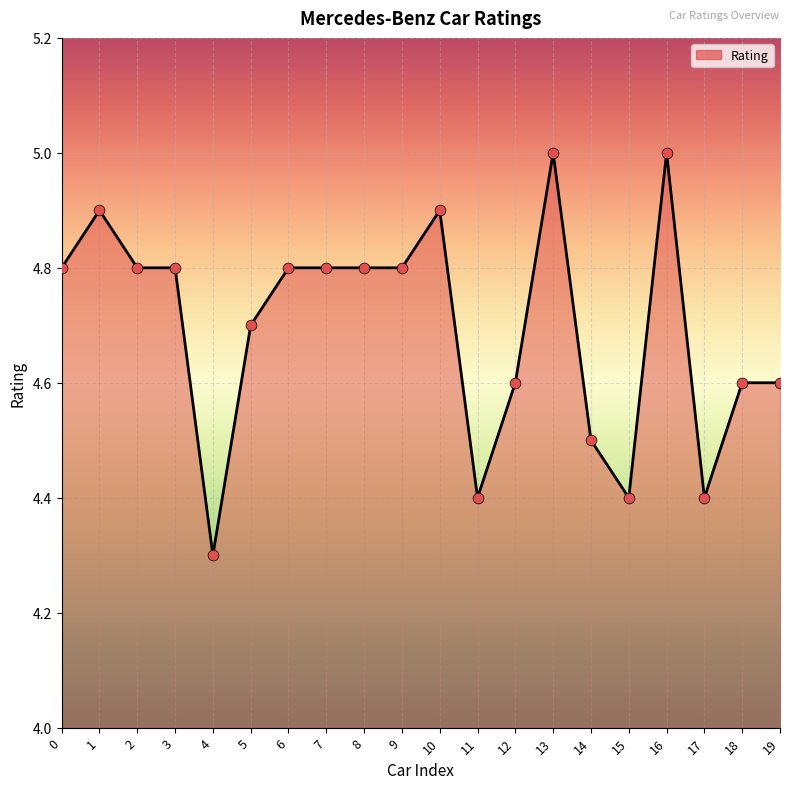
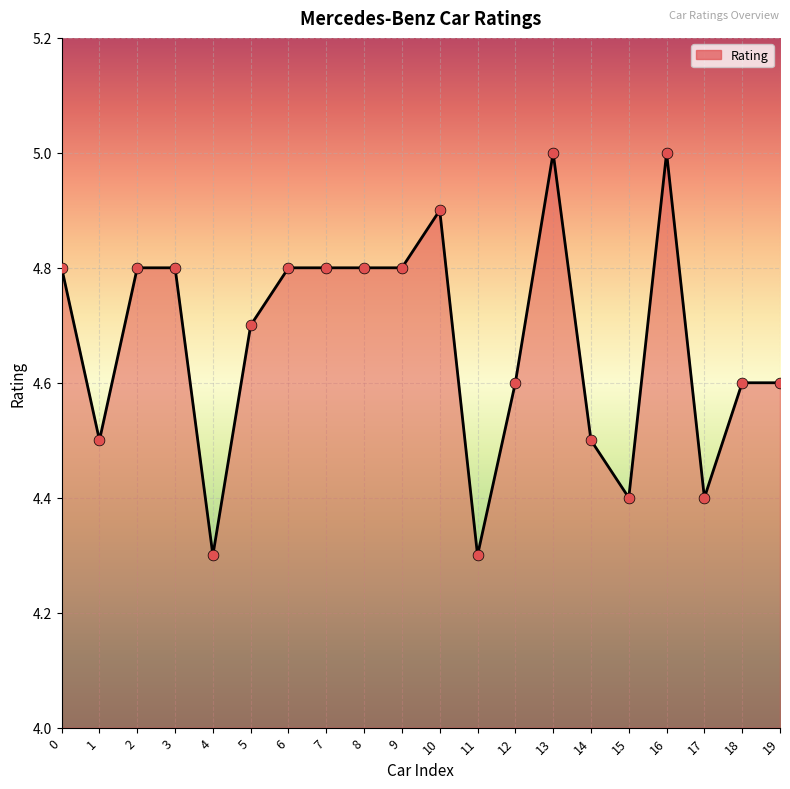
  {
    "0": 4.8,
-   "1": 4.9,
+   "1": 4.5,
    "2": 4.8,
    "3": 4.8,
    "4": 4.3,
    "5": 4.7,
    "6": 4.8,
    "7": 4.8,
    "8": 4.8,
    "9": 4.8,
    "10": 4.9,
-   "11": 4.4,
+   "11": 4.3,
    "12": 4.6,
    "13": 5.0,
    "14": 4.5,
    "15": 4.4,
    "16": 5.0,
    "17": 4.4,
    "18": 4.6,
    "19": 4.6
  }
